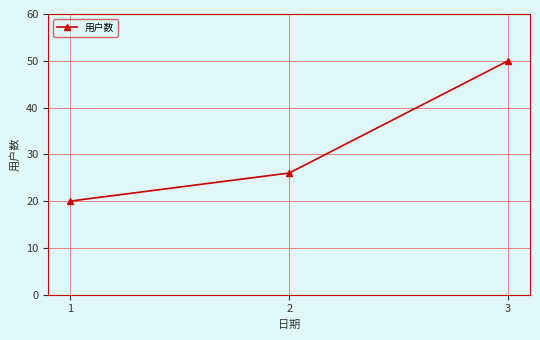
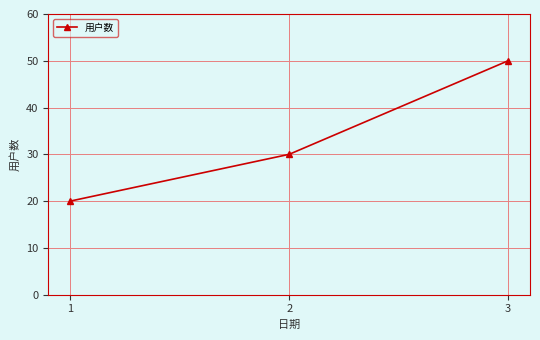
  {
    "1": 20,
-   "2": 26,
+   "2": 30,
    "3": 50
  }
